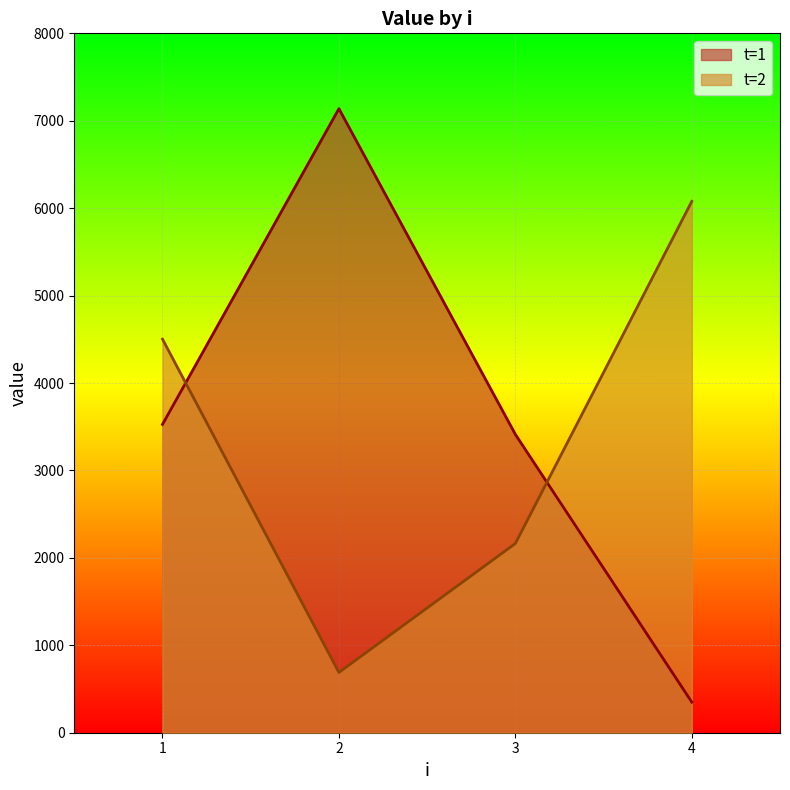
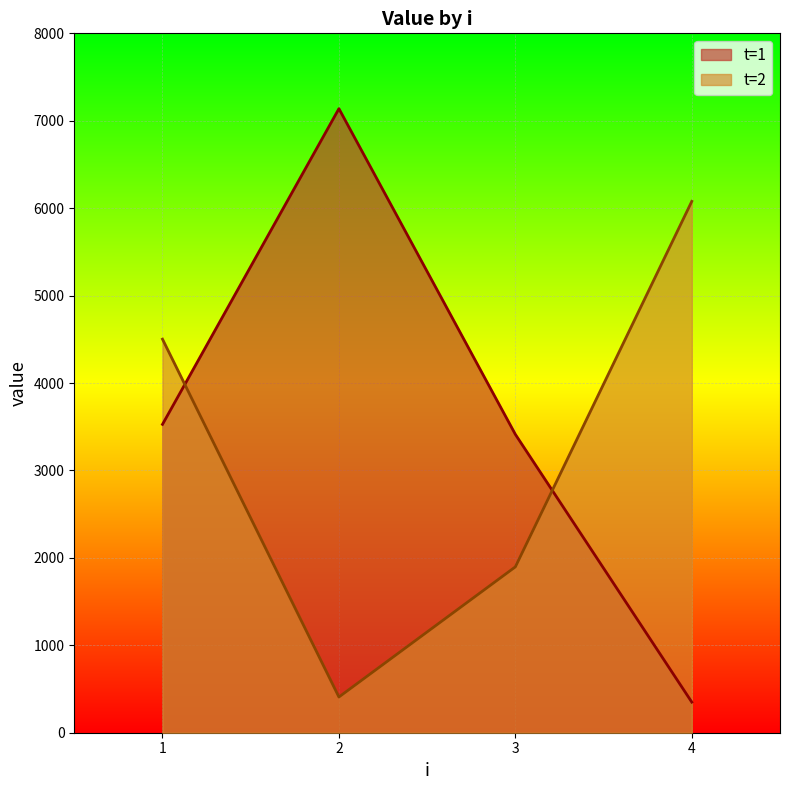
  {
    "t=1": {
      "1": 3500,
      "2": 7100,
      "3": 3400,
      "4": 400
    },
    "t=2": {
      "1": 4500,
-     "2": 700,
-     "3": 2200,
+     "2": 400,
+     "3": 1900,
      "4": 6100
    }
  }
